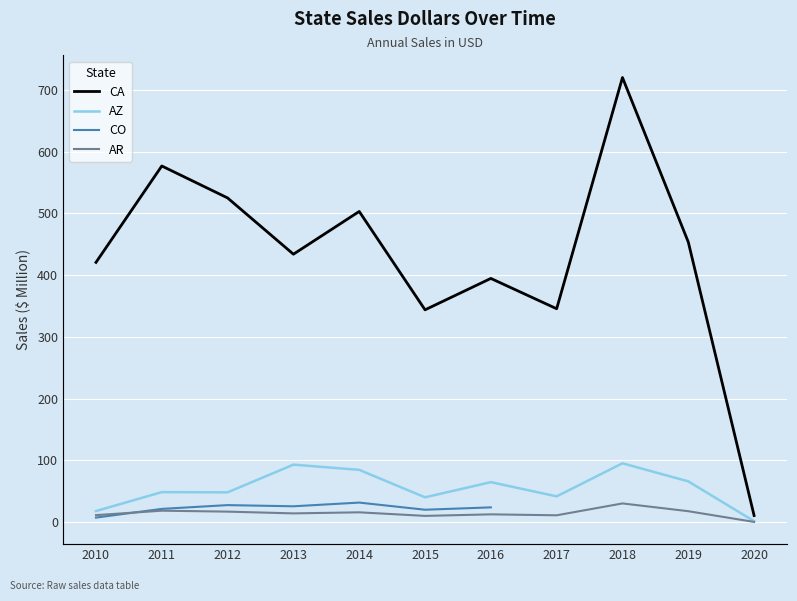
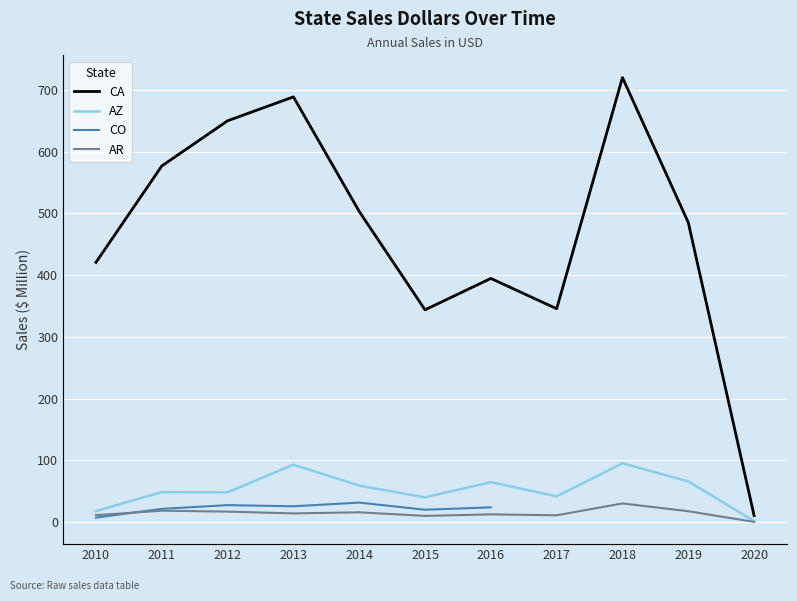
  {
    "CA": {
      "2010": 420,
      "2011": 580,
-     "2012": 520,
-     "2013": 430,
+     "2012": 650,
+     "2013": 690,
      "2014": 500,
      "2015": 340,
      "2016": 390,
      "2017": 350,
      "2018": 720,
-     "2019": 450,
+     "2019": 490,
      "2020": 10
    },
    "AZ": {
      "2010": 20,
      "2011": 50,
      "2012": 50,
      "2013": 90,
-     "2014": 80,
+     "2014": 60,
      "2015": 40,
      "2016": 60,
      "2017": 40,
      "2018": 100,
      "2019": 70
    }
  }
